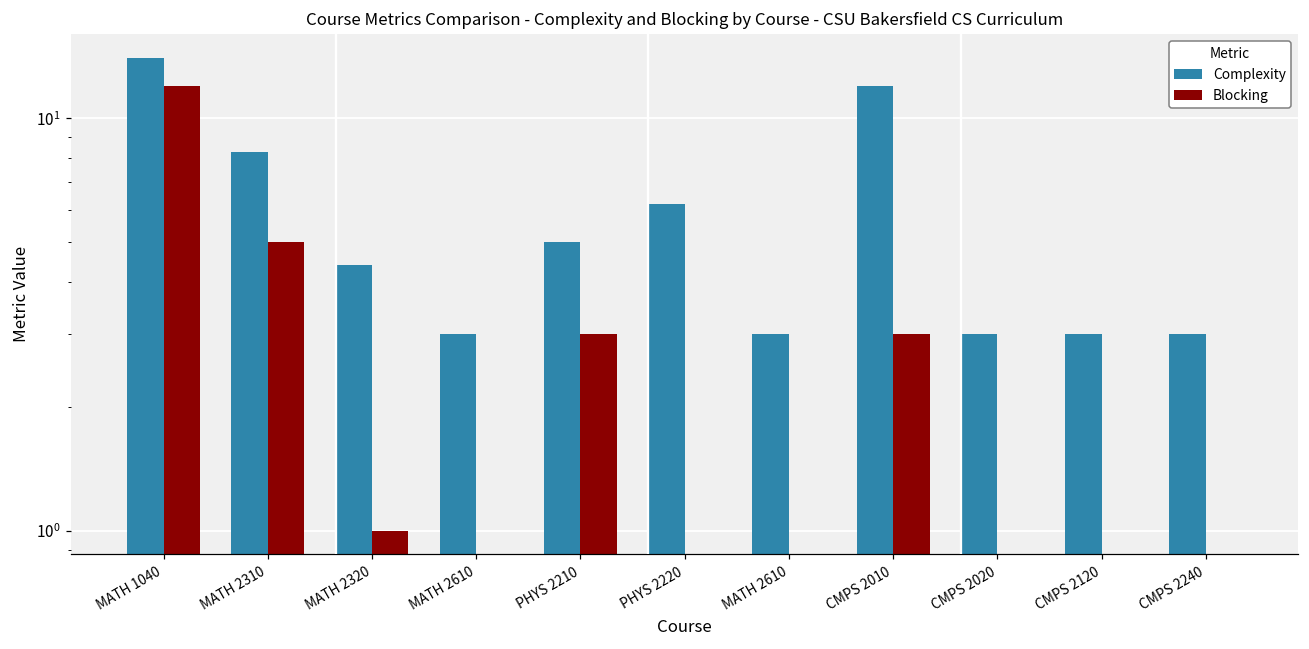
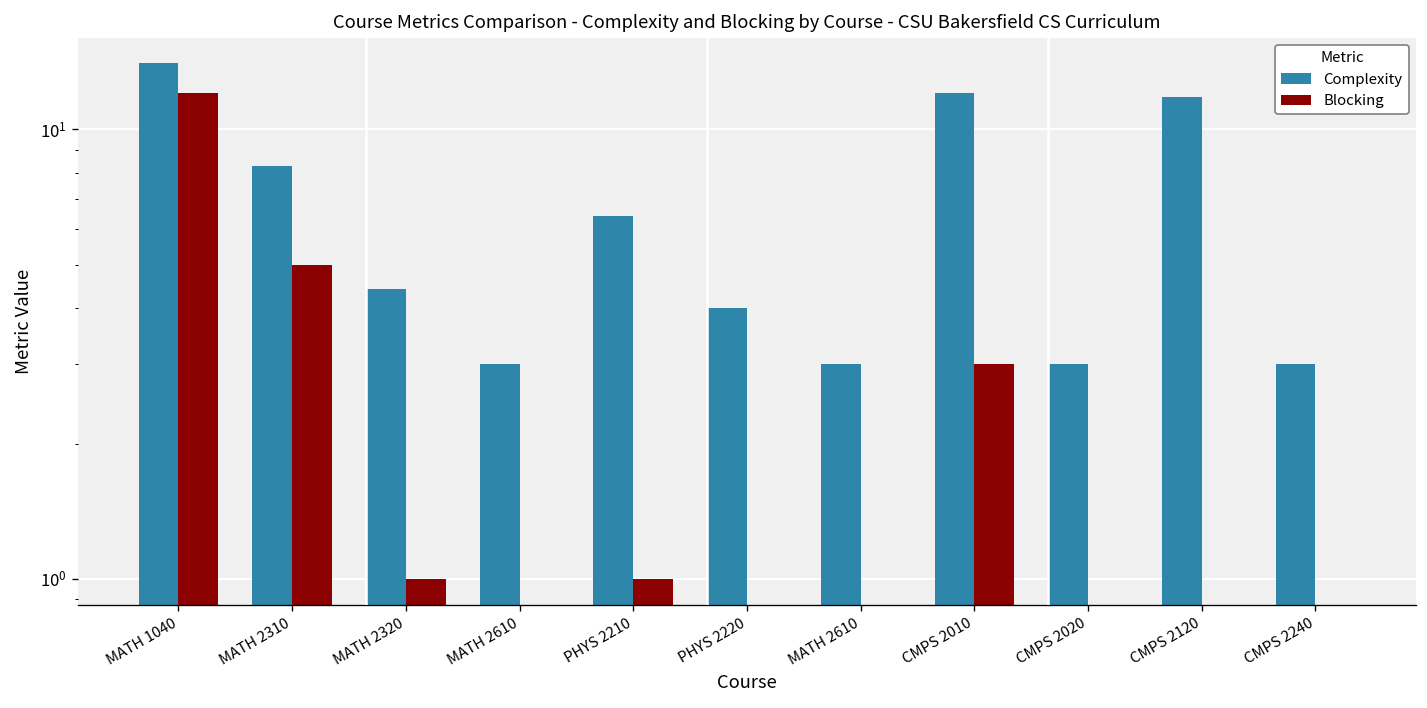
  {
    "Complexity": {
      "MATH 1040": 14.0,
      "MATH 2310": 8.3,
      "MATH 2320": 4.4,
-     "PHYS 2210": 5.0,
-     "PHYS 2220": 6.2,
+     "PHYS 2210": 6.4,
+     "PHYS 2220": 4.0,
      "CMPS 2010": 12.0,
      "CMPS 2020": 3.0,
-     "CMPS 2120": 3.0,
+     "CMPS 2120": 11.8,
      "CMPS 2240": 3.0
    },
    "Blocking": {
      "MATH 1040": 12,
      "MATH 2310": 5,
      "MATH 2320": 1,
-     "PHYS 2210": 3,
+     "PHYS 2210": 1,
      "CMPS 2010": 3
    }
  }
